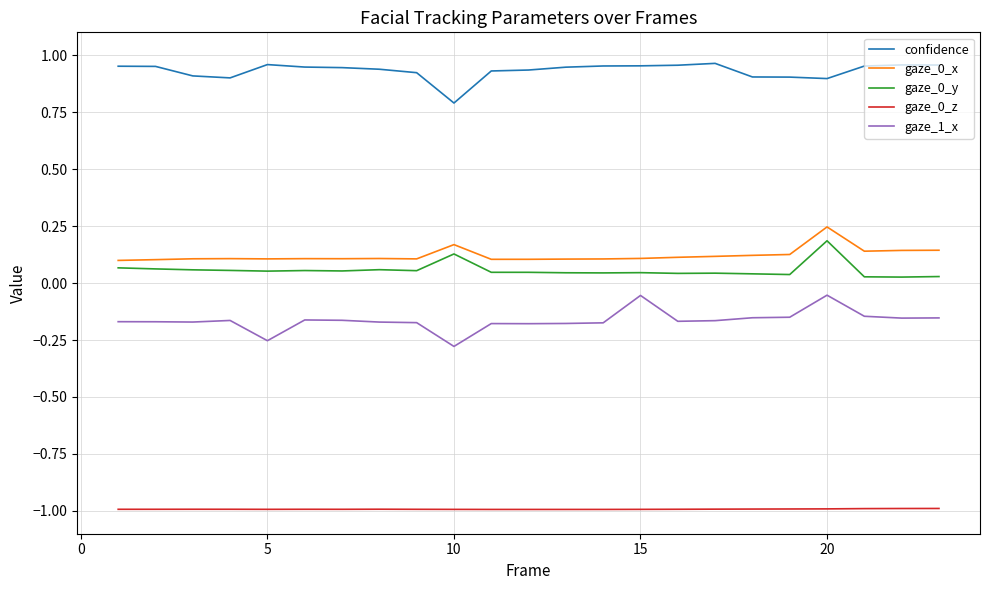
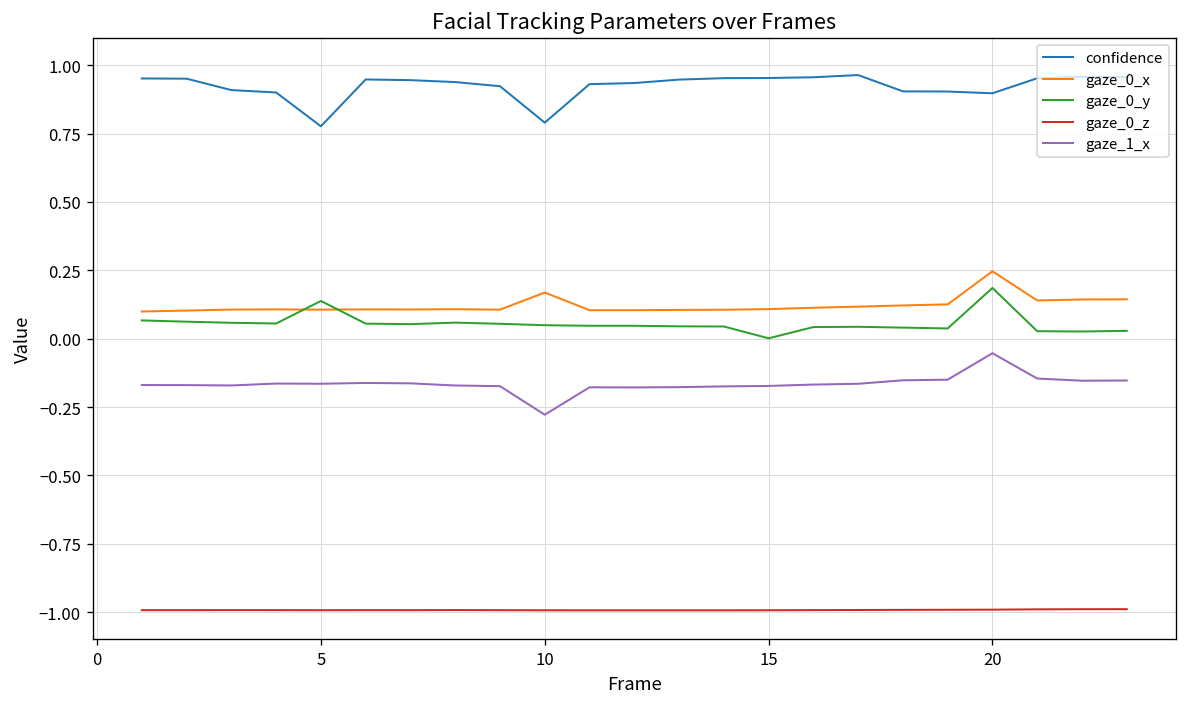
  {
    "confidence": {
-     "5": 0.96,
+     "5": 0.78,
      "10": 0.79,
      "15": 0.95,
      "20": 0.90
    },
    "gaze_0_x": {
      "5": 0.11,
      "10": 0.17,
      "15": 0.11,
      "20": 0.25
    },
    "gaze_0_y": {
-     "5": 0.05,
-     "10": 0.13,
-     "15": 0.05,
+     "5": 0.14,
+     "10": 0.05,
+     "15": 0.00,
      "20": 0.19
    },
    "gaze_0_z": {
      "5": -0.99,
      "10": -0.99,
      "15": -0.99,
      "20": -0.99
    },
    "gaze_1_x": {
-     "5": -0.25,
+     "5": -0.16,
      "10": -0.28,
-     "15": -0.05,
+     "15": -0.17,
      "20": -0.05
    }
  }
